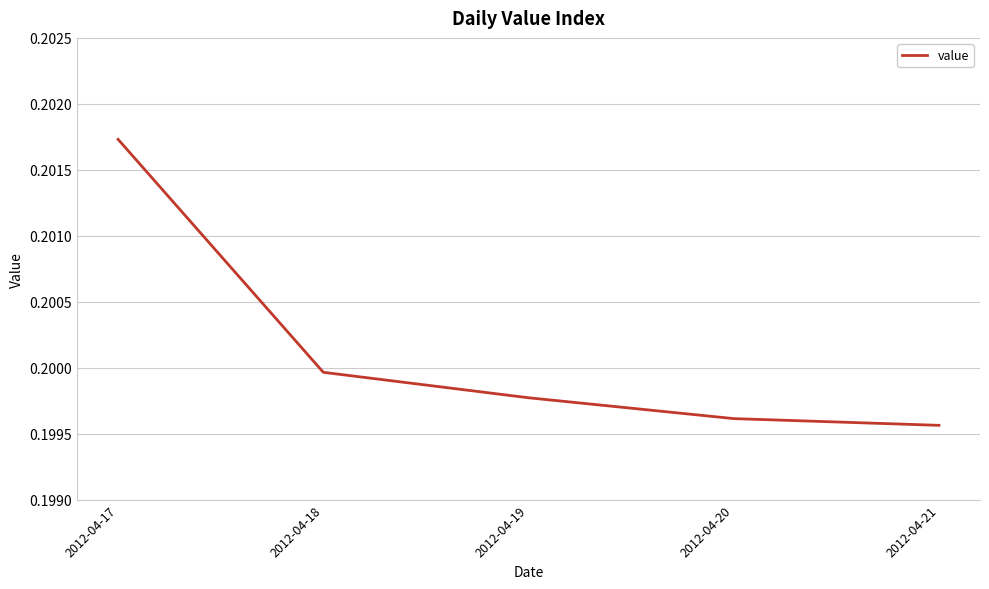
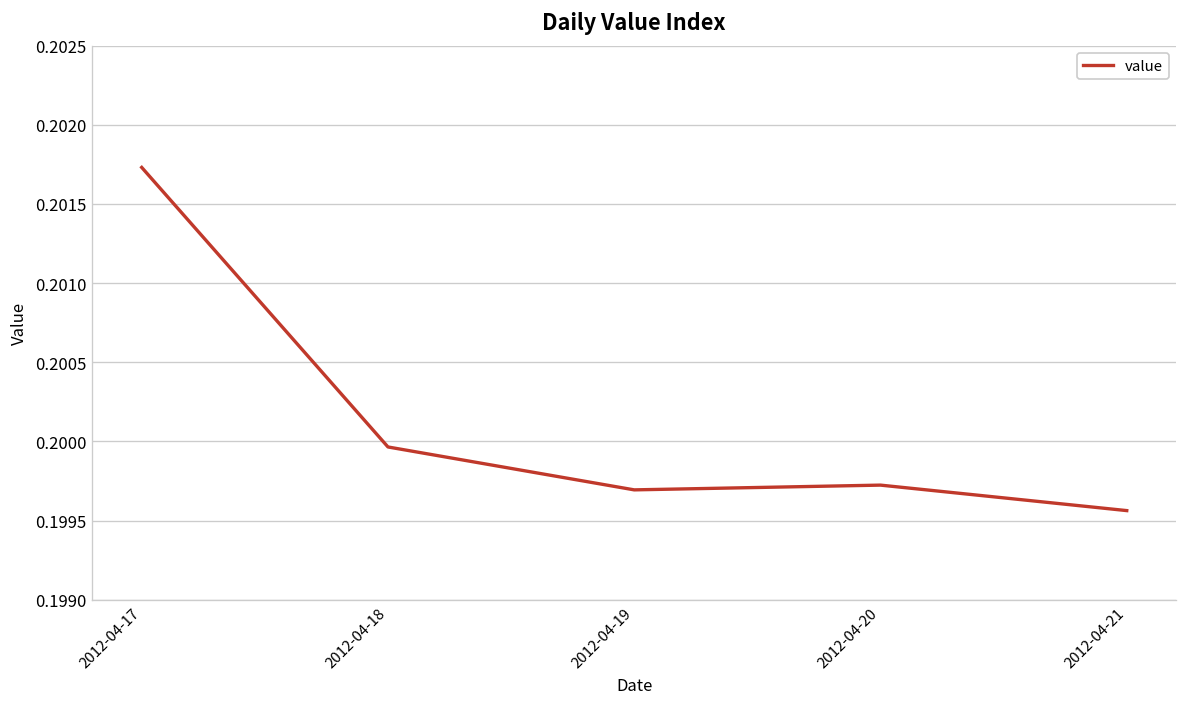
  {
    "2012-04-17": 0.20173,
    "2012-04-18": 0.19997,
-   "2012-04-19": 0.19977,
-   "2012-04-20": 0.19961,
+   "2012-04-19": 0.19969,
+   "2012-04-20": 0.19972,
    "2012-04-21": 0.19956
  }
